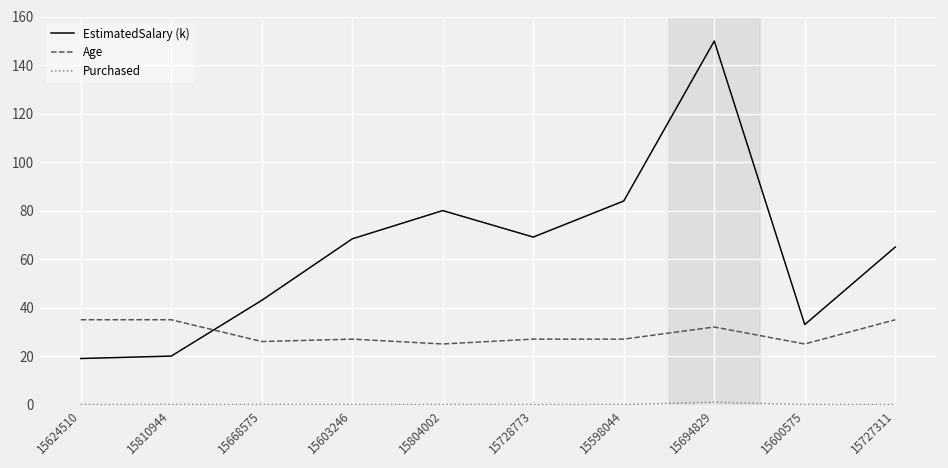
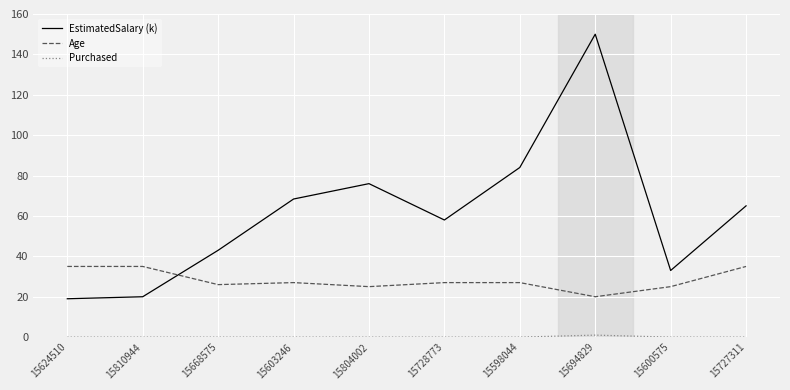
  {
    "EstimatedSalary (k)": {
      "15624510": 19,
      "15810944": 20,
      "15668575": 43,
      "15603246": 68,
-     "15804002": 80,
-     "15728773": 69,
+     "15804002": 76,
+     "15728773": 58,
      "15598044": 84,
      "15694829": 150,
      "15600575": 33,
      "15727311": 65
    },
    "Age": {
      "15624510": 35,
      "15810944": 35,
      "15668575": 26,
      "15603246": 27,
      "15804002": 25,
      "15728773": 27,
      "15598044": 27,
-     "15694829": 32,
+     "15694829": 20,
      "15600575": 25,
      "15727311": 35
    },
    "Purchased": {
      "15624510": 0,
      "15810944": 0,
      "15668575": 0,
      "15603246": 0,
      "15804002": 0,
      "15728773": 0,
      "15598044": 0,
      "15694829": 1,
      "15600575": 0,
      "15727311": 0
    }
  }
